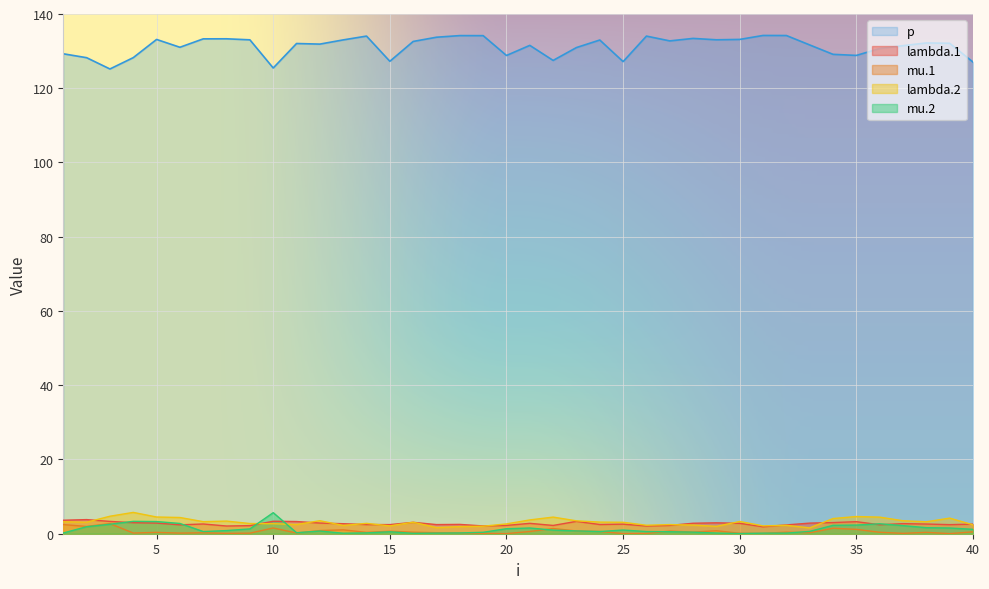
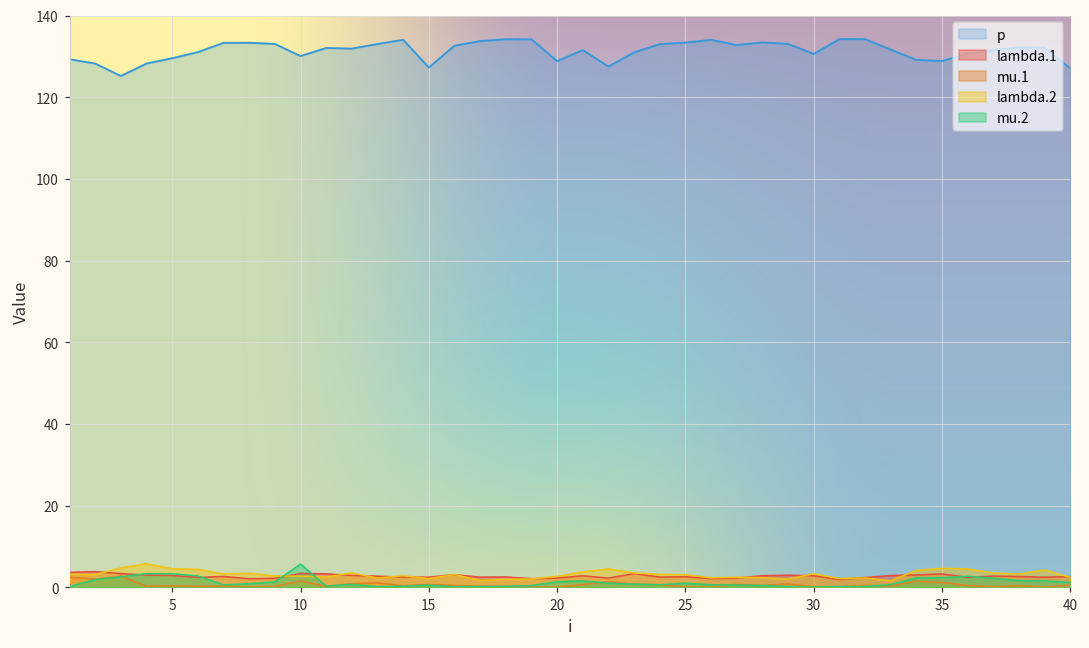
  {
    "p": {
-     "5": 133,
-     "10": 125,
+     "5": 130,
+     "10": 130,
      "15": 127,
      "20": 129,
-     "25": 127,
-     "30": 133,
+     "25": 133,
+     "30": 131,
      "35": 129,
      "40": 127
    },
    "mu.2": {
      "10": 6,
      "20": 1,
      "25": 1,
      "35": 2,
      "40": 1
    }
  }
